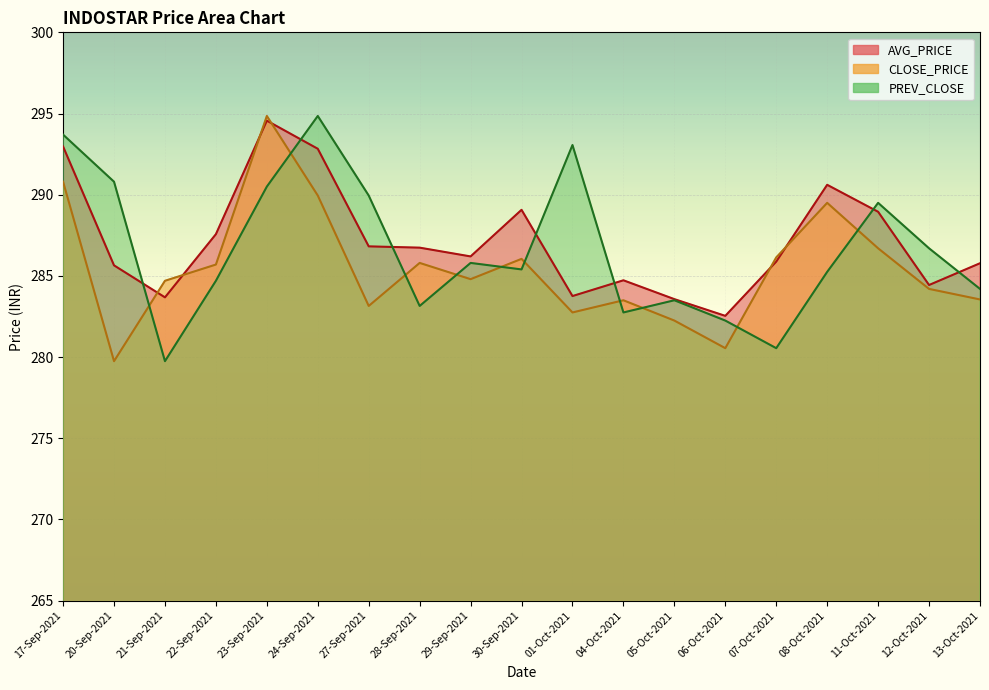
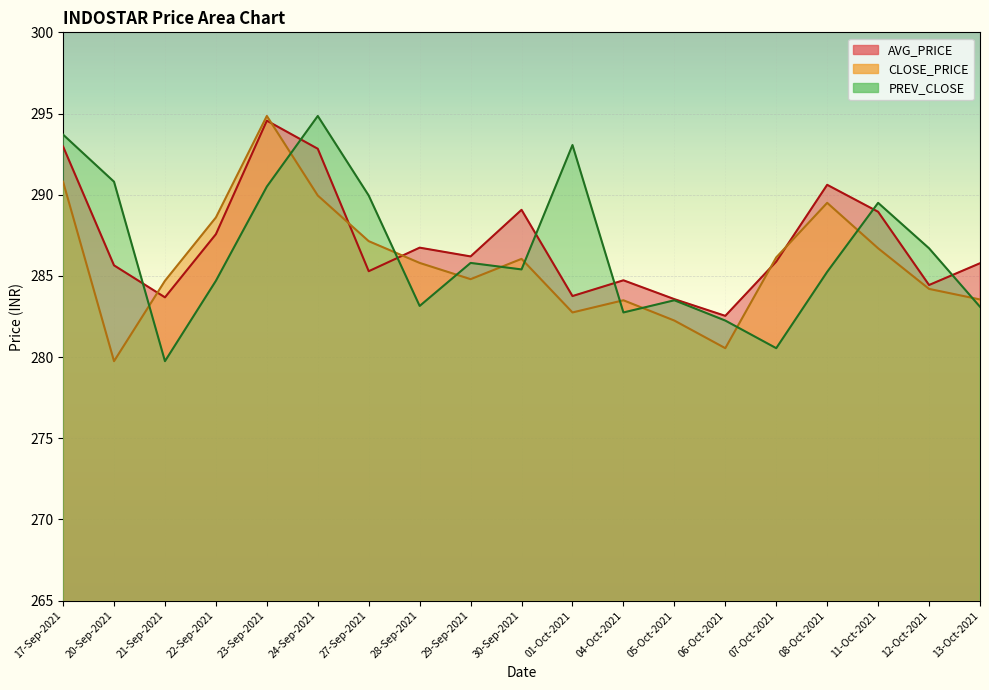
  {
    "AVG_PRICE": {
      "17-Sep-2021": 293.0,
      "20-Sep-2021": 285.7,
      "21-Sep-2021": 283.7,
      "22-Sep-2021": 287.6,
      "23-Sep-2021": 294.6,
      "24-Sep-2021": 292.8,
-     "27-Sep-2021": 286.8,
+     "27-Sep-2021": 285.3,
      "28-Sep-2021": 286.7,
      "29-Sep-2021": 286.2,
      "30-Sep-2021": 289.1,
      "01-Oct-2021": 283.8,
      "04-Oct-2021": 284.7,
      "06-Oct-2021": 282.5,
      "07-Oct-2021": 285.9,
      "08-Oct-2021": 290.6,
      "11-Oct-2021": 289.0,
      "12-Oct-2021": 284.4,
      "13-Oct-2021": 285.8
    },
    "CLOSE_PRICE": {
      "17-Sep-2021": 290.8,
      "20-Sep-2021": 279.8,
      "21-Sep-2021": 284.7,
-     "22-Sep-2021": 285.7,
+     "22-Sep-2021": 288.6,
      "23-Sep-2021": 294.9,
      "24-Sep-2021": 290.0,
-     "27-Sep-2021": 283.2,
+     "27-Sep-2021": 287.1,
      "28-Sep-2021": 285.8,
      "29-Sep-2021": 284.8,
      "30-Sep-2021": 286.1,
      "01-Oct-2021": 282.8,
      "04-Oct-2021": 283.5,
      "05-Oct-2021": 282.3,
      "06-Oct-2021": 280.6,
      "07-Oct-2021": 286.1,
      "08-Oct-2021": 289.5,
      "11-Oct-2021": 286.7,
      "12-Oct-2021": 284.2,
      "13-Oct-2021": 283.6
    },
    "PREV_CLOSE": {
      "17-Sep-2021": 293.7,
      "20-Sep-2021": 290.8,
      "21-Sep-2021": 279.8,
      "22-Sep-2021": 284.7,
      "23-Sep-2021": 290.5,
      "24-Sep-2021": 294.9,
      "27-Sep-2021": 290.0,
      "28-Sep-2021": 283.2,
      "29-Sep-2021": 285.8,
      "30-Sep-2021": 285.4,
      "01-Oct-2021": 293.1,
      "04-Oct-2021": 282.8,
      "06-Oct-2021": 282.3,
      "07-Oct-2021": 280.6,
      "08-Oct-2021": 285.3,
      "11-Oct-2021": 289.5,
      "12-Oct-2021": 286.7,
-     "13-Oct-2021": 284.2
+     "13-Oct-2021": 283.1
    }
  }
